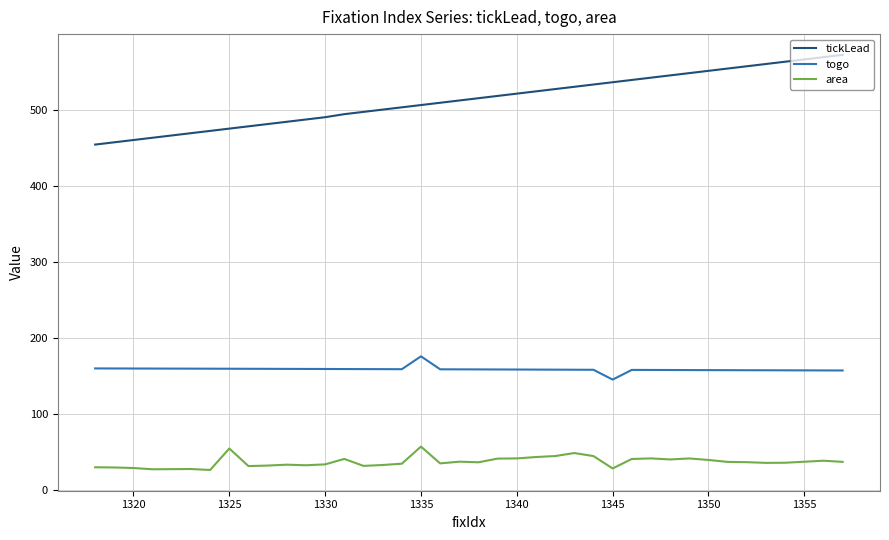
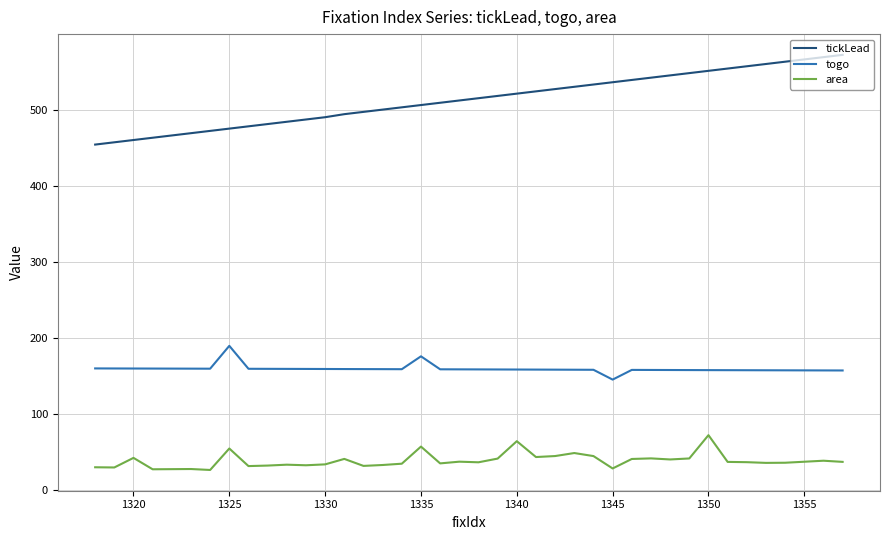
  {
    "tickLead": {
      "1320": 460,
      "1325": 470,
      "1330": 490,
      "1335": 510,
      "1340": 520,
      "1345": 540,
      "1350": 550
    },
    "togo": {
      "1320": 160,
-     "1325": 160,
+     "1325": 190,
      "1330": 160,
      "1335": 180,
      "1340": 160,
      "1345": 140,
      "1350": 160,
      "1355": 160
    },
    "area": {
-     "1320": 30,
+     "1320": 40,
      "1325": 50,
      "1330": 30,
      "1335": 60,
-     "1340": 40,
+     "1340": 60,
      "1345": 30,
-     "1350": 40,
+     "1350": 70,
      "1355": 40
    }
  }
